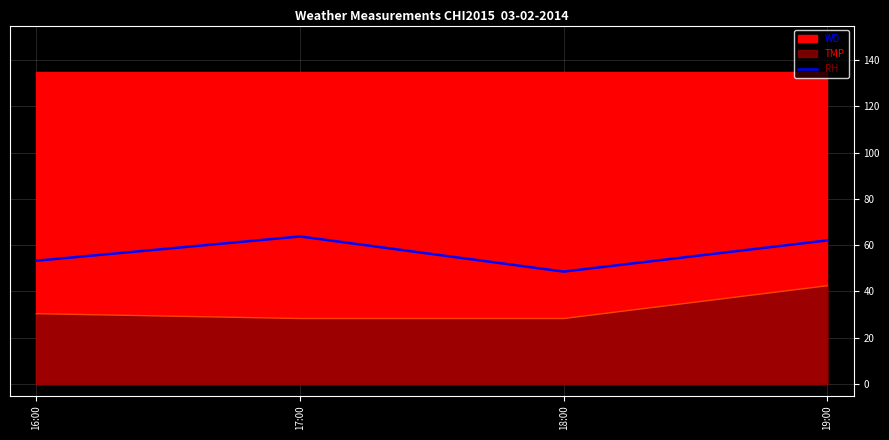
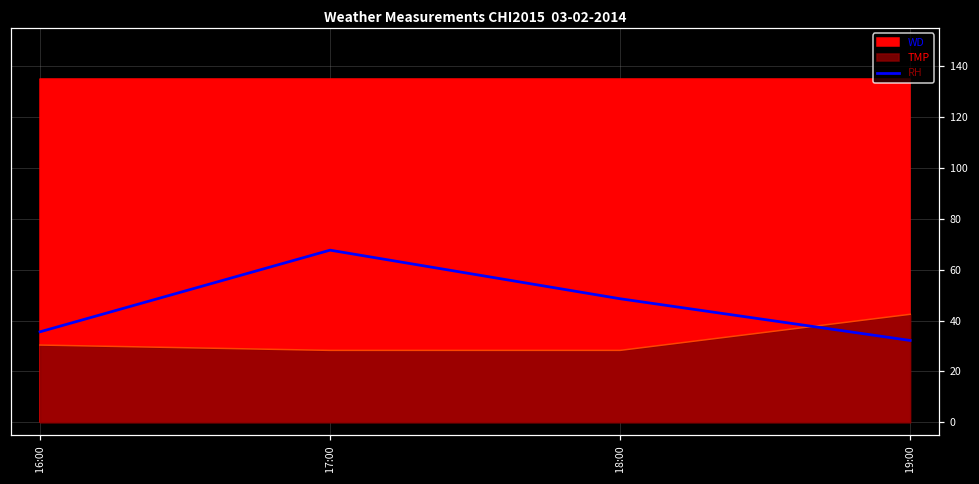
  {
    "WD": {
      "16:00": 135,
      "17:00": 135,
      "18:00": 135
    },
    "TMP": {
      "16:00": 30,
      "17:00": 28,
      "18:00": 28,
      "19:00": 42
    },
    "RH": {
-     "16:00": 53,
-     "17:00": 64,
+     "16:00": 36,
+     "17:00": 68,
      "18:00": 49,
-     "19:00": 62
+     "19:00": 32
    }
  }
